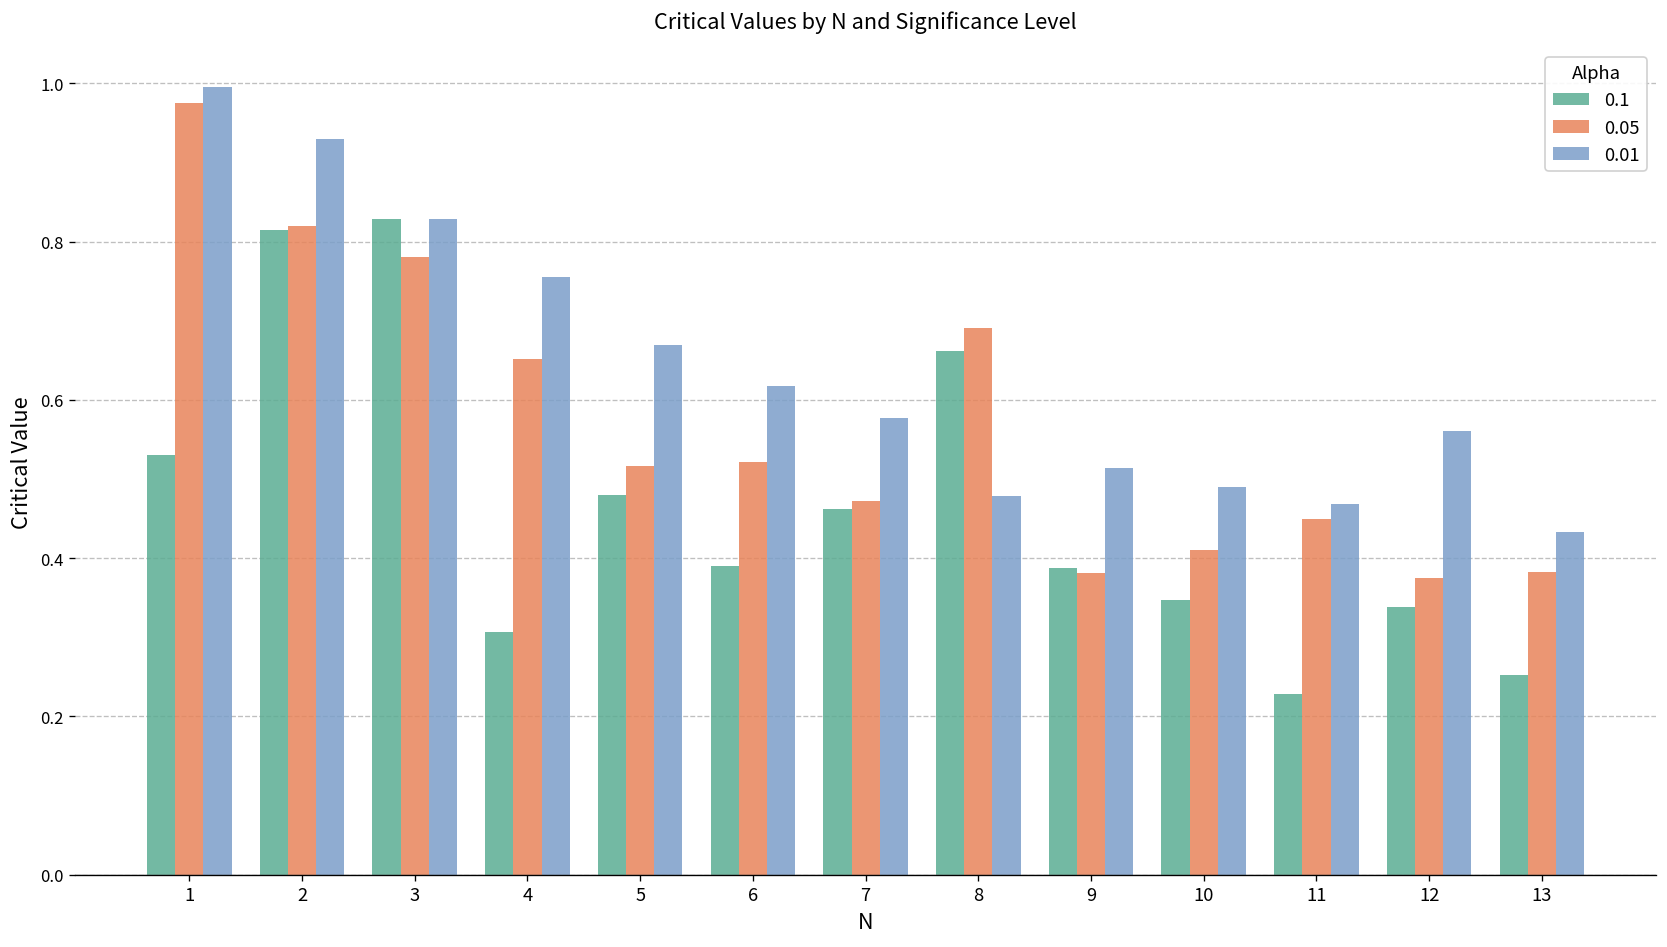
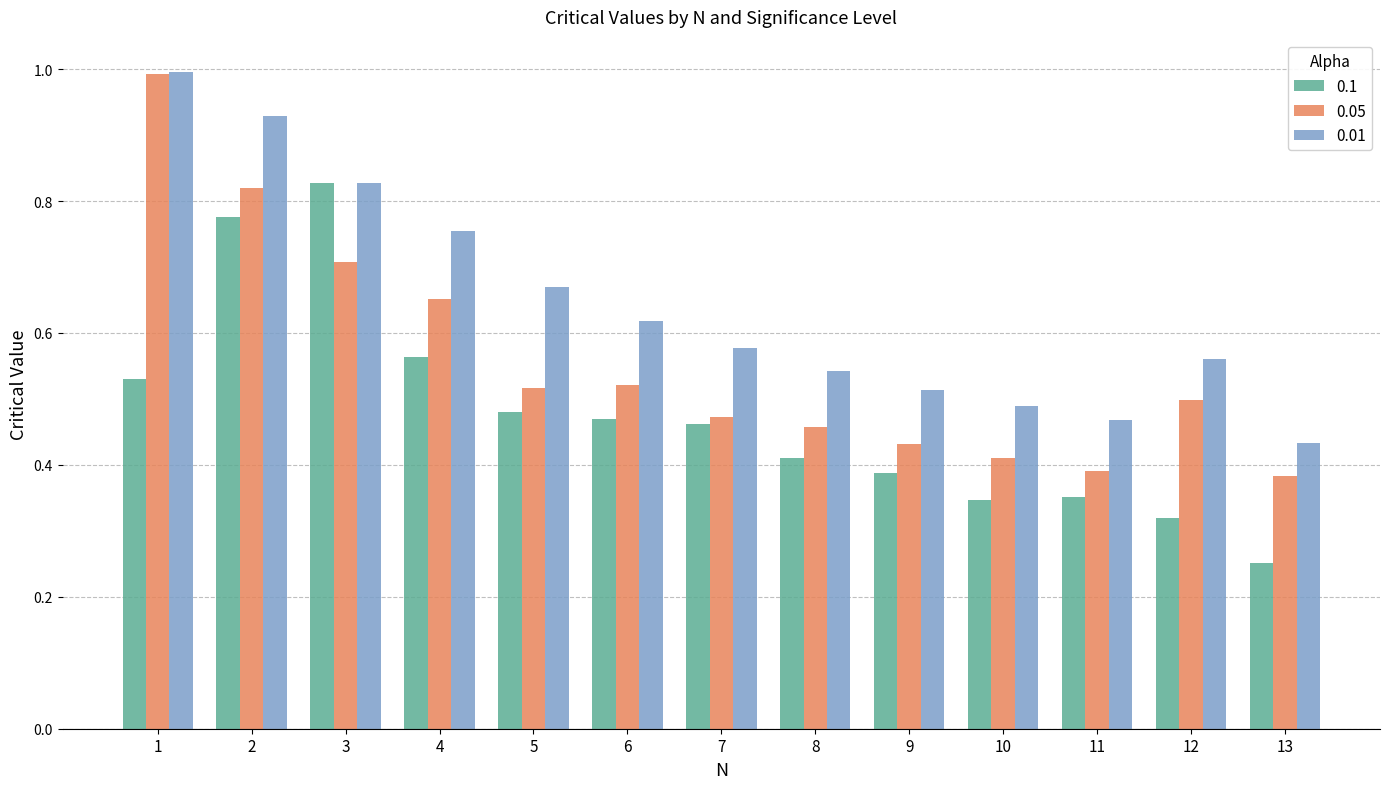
  {
    "0.1": {
      "1": 0.53,
-     "2": 0.81,
+     "2": 0.78,
      "3": 0.83,
-     "4": 0.31,
+     "4": 0.56,
      "5": 0.48,
-     "6": 0.39,
+     "6": 0.47,
      "7": 0.46,
-     "8": 0.66,
+     "8": 0.41,
      "9": 0.39,
      "10": 0.35,
-     "11": 0.23,
-     "12": 0.34,
+     "11": 0.35,
+     "12": 0.32,
      "13": 0.25
    },
    "0.05": {
-     "1": 0.98,
+     "1": 0.99,
      "2": 0.82,
-     "3": 0.78,
+     "3": 0.71,
      "4": 0.65,
      "5": 0.52,
      "6": 0.52,
      "7": 0.47,
-     "8": 0.69,
-     "9": 0.38,
+     "8": 0.46,
+     "9": 0.43,
      "10": 0.41,
-     "11": 0.45,
-     "12": 0.38,
+     "11": 0.39,
+     "12": 0.50,
      "13": 0.38
    },
    "0.01": {
      "1": 1.00,
      "2": 0.93,
      "3": 0.83,
      "4": 0.76,
      "5": 0.67,
      "6": 0.62,
      "7": 0.58,
-     "8": 0.48,
+     "8": 0.54,
      "9": 0.51,
      "10": 0.49,
      "11": 0.47,
      "12": 0.56,
      "13": 0.43
    }
  }
